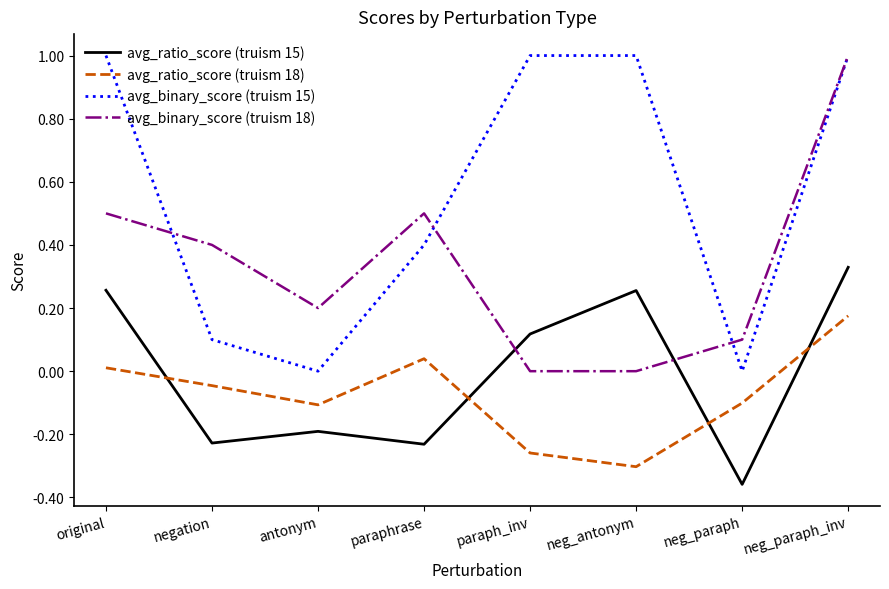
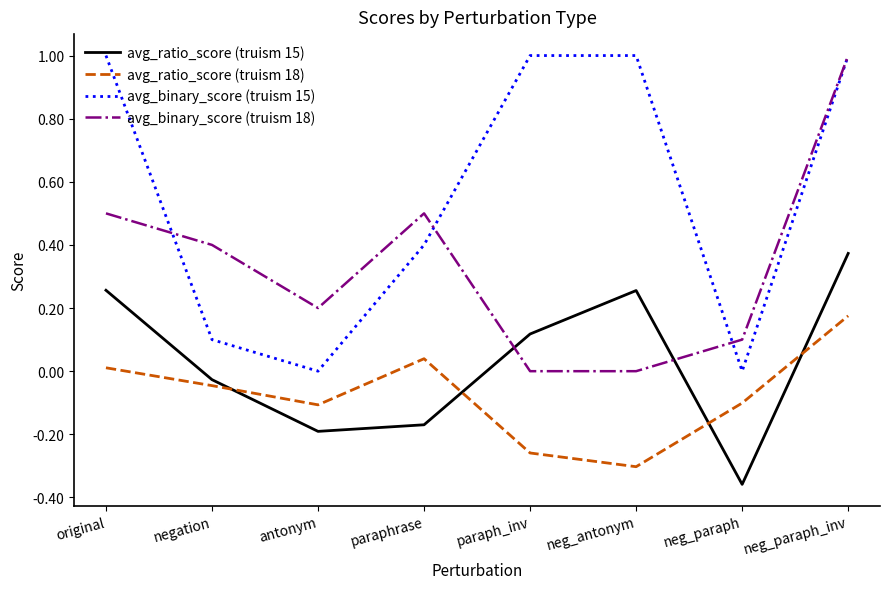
  {
    "avg_ratio_score (truism 15)": {
      "original": 0.26,
-     "negation": -0.23,
+     "negation": -0.03,
      "antonym": -0.19,
-     "paraphrase": -0.23,
+     "paraphrase": -0.17,
      "paraph_inv": 0.12,
      "neg_antonym": 0.26,
      "neg_paraph": -0.36,
-     "neg_paraph_inv": 0.33
+     "neg_paraph_inv": 0.37
    },
    "avg_ratio_score (truism 18)": {
      "original": 0.01,
      "negation": -0.05,
      "antonym": -0.11,
      "paraphrase": 0.04,
      "paraph_inv": -0.26,
      "neg_antonym": -0.30,
      "neg_paraph": -0.10,
      "neg_paraph_inv": 0.18
    },
    "avg_binary_score (truism 15)": {
      "original": 1.00,
      "negation": 0.10,
      "antonym": 0.00,
      "paraphrase": 0.40,
      "paraph_inv": 1.00,
      "neg_antonym": 1.00,
      "neg_paraph": 0.00
    },
    "avg_binary_score (truism 18)": {
      "original": 0.50,
      "negation": 0.40,
      "antonym": 0.20,
      "paraphrase": 0.50,
      "paraph_inv": 0.00,
      "neg_antonym": 0.00,
      "neg_paraph": 0.10
    }
  }
